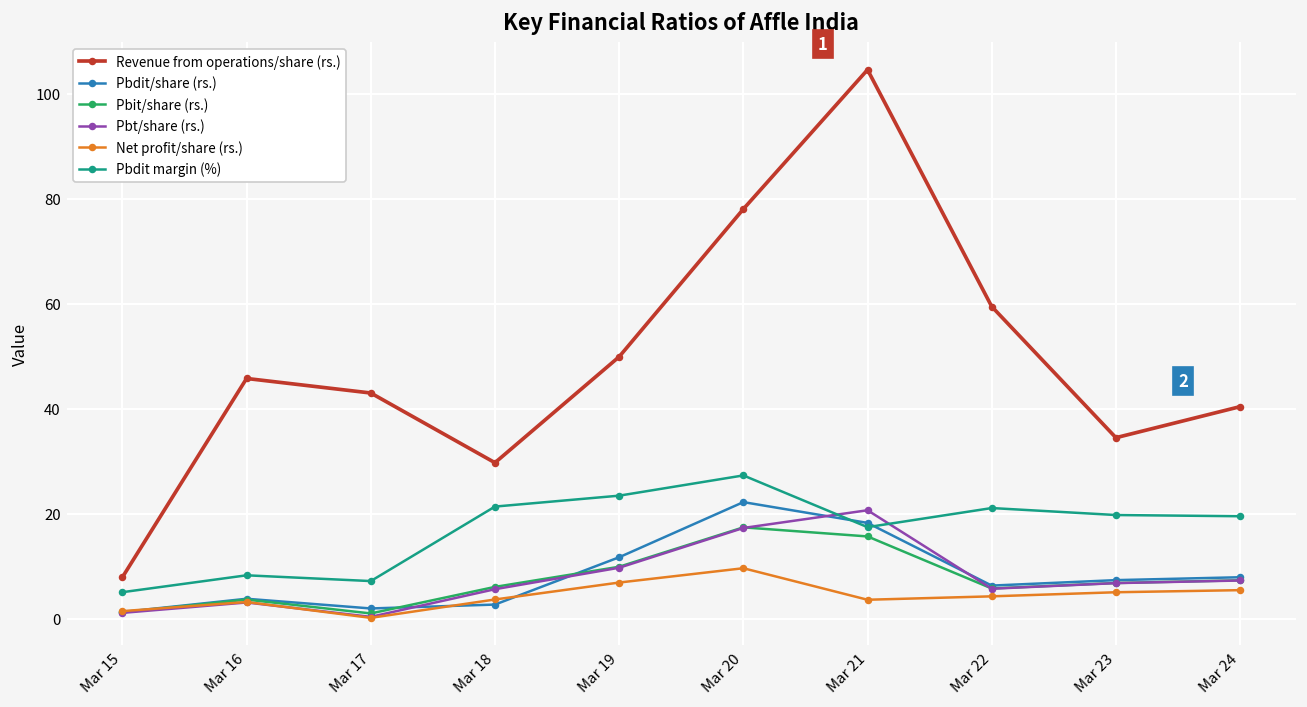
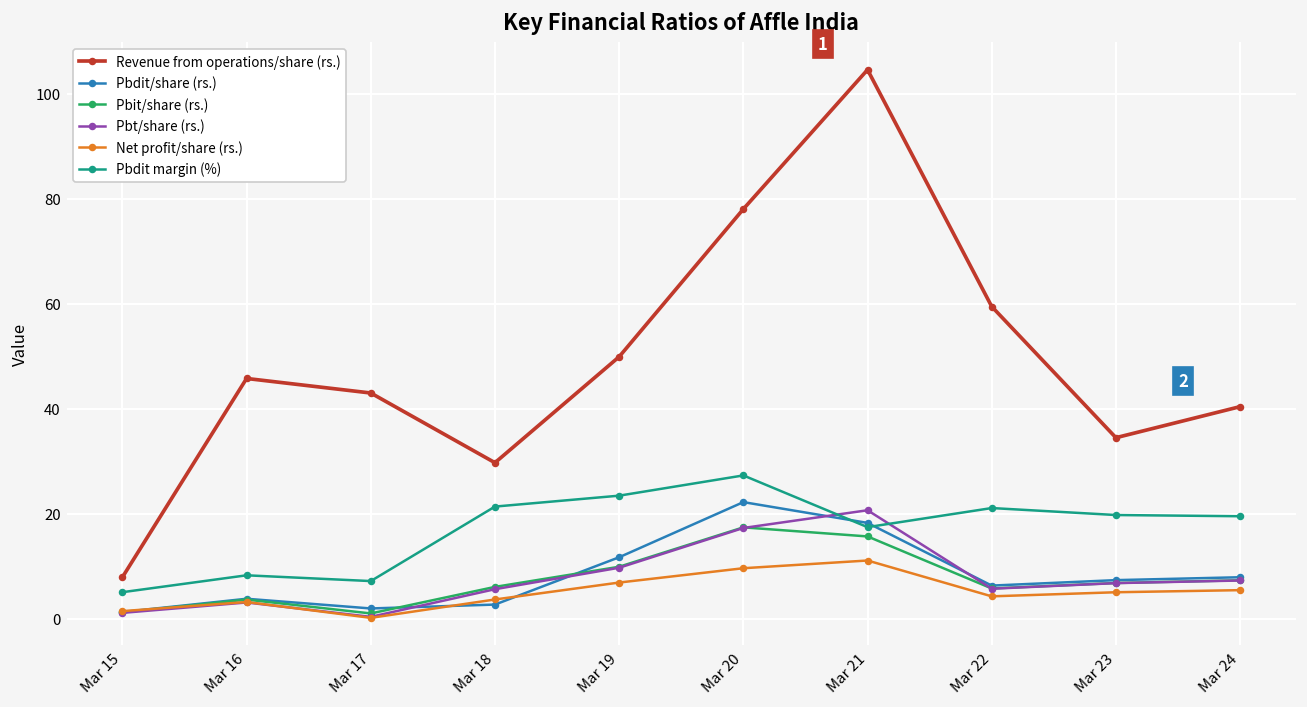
  {
    "Revenue from operations/share (rs.)": {
      "Mar 15": 8,
      "Mar 16": 46,
      "Mar 17": 43,
      "Mar 18": 30,
      "Mar 19": 50,
      "Mar 20": 78,
      "Mar 21": 105,
      "Mar 22": 59,
      "Mar 23": 34,
      "Mar 24": 40
    },
    "Pbdit/share (rs.)": {
      "Mar 17": 2,
      "Mar 18": 3,
      "Mar 19": 12,
      "Mar 20": 22,
      "Mar 21": 18
    },
    "Pbt/share (rs.)": {
      "Mar 21": 21
    },
    "Net profit/share (rs.)": {
      "Mar 18": 4,
      "Mar 19": 7,
      "Mar 20": 10,
-     "Mar 21": 4,
+     "Mar 21": 11,
      "Mar 22": 4,
      "Mar 23": 5,
      "Mar 24": 5
    }
  }
